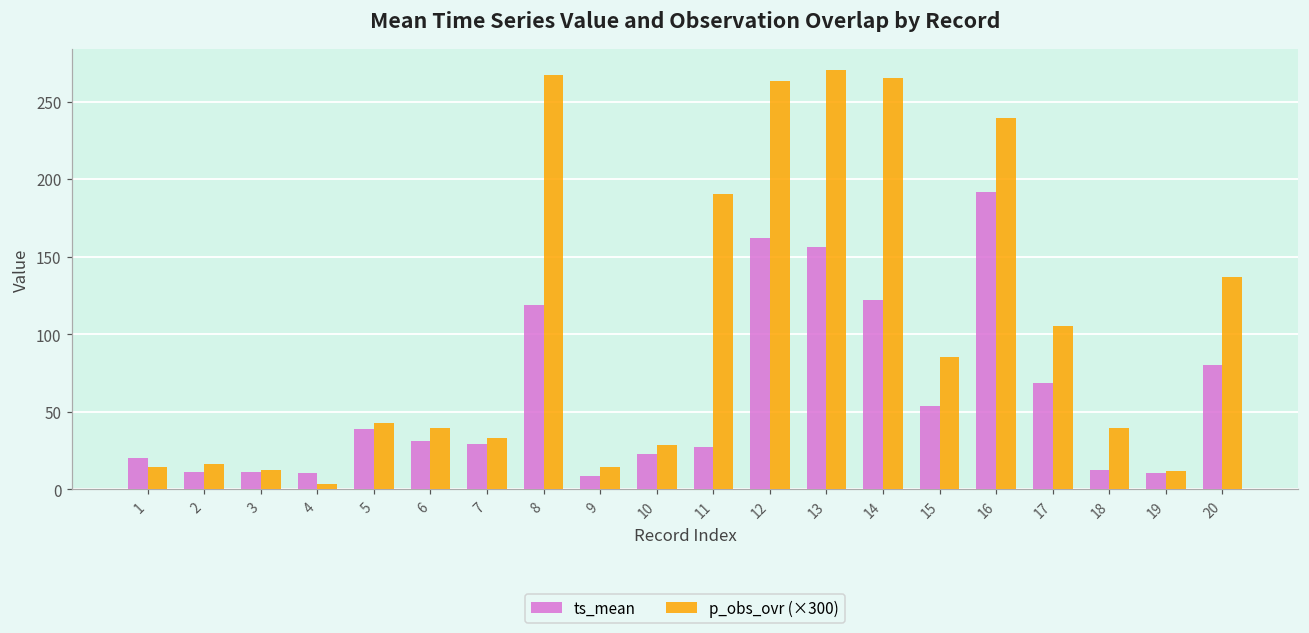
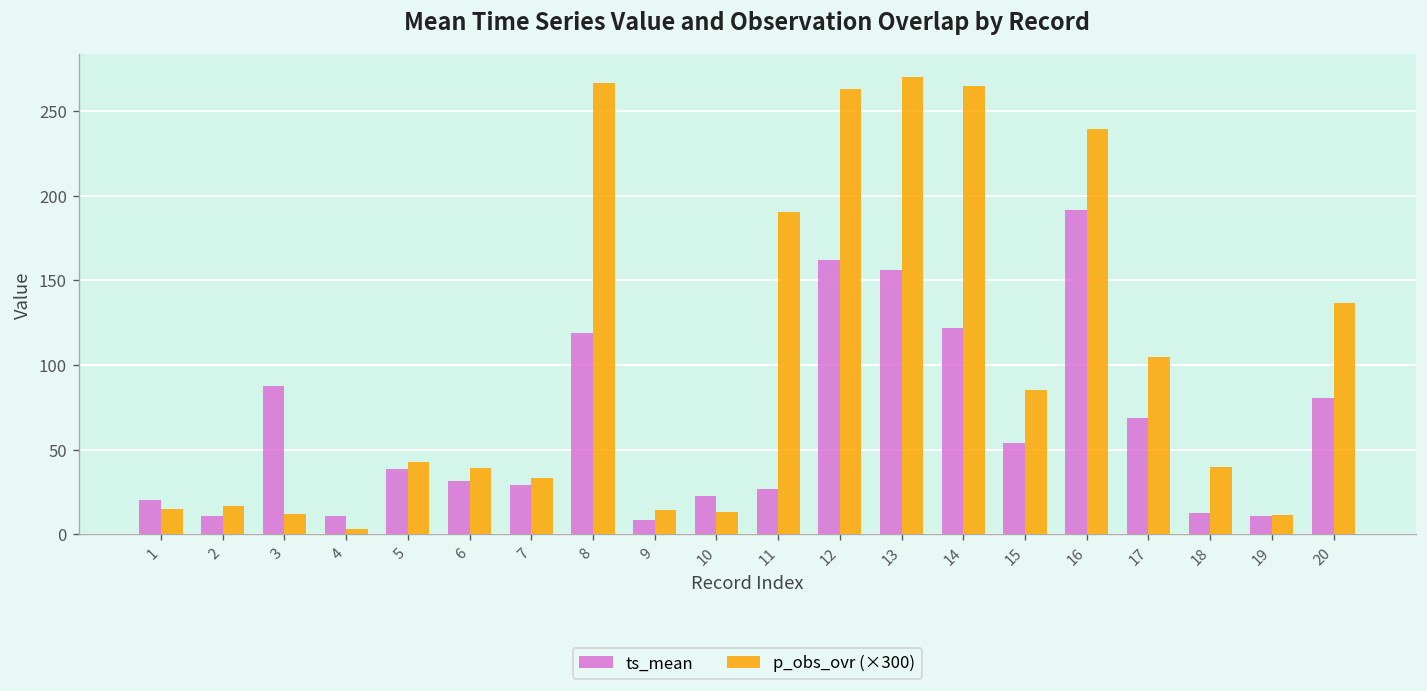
  {
    "ts_mean": {
      "1": 20,
      "2": 11,
-     "3": 11,
+     "3": 88,
      "4": 11,
      "5": 39,
      "6": 31,
      "7": 29,
      "8": 119,
      "9": 8,
      "10": 23,
      "11": 27,
      "12": 162,
      "13": 156,
      "14": 122,
      "15": 54,
      "16": 192,
      "17": 68,
      "18": 12,
      "19": 11,
      "20": 80
    },
    "p_obs_ovr (×300)": {
      "1": 15,
      "2": 16,
      "3": 12,
      "4": 3,
      "5": 42,
      "6": 39,
      "7": 33,
      "8": 267,
      "9": 14,
-     "10": 28,
+     "10": 13,
      "11": 190,
      "12": 263,
      "13": 270,
      "14": 265,
      "15": 85,
      "16": 239,
      "17": 105,
      "18": 39,
      "19": 12,
      "20": 137
    }
  }
